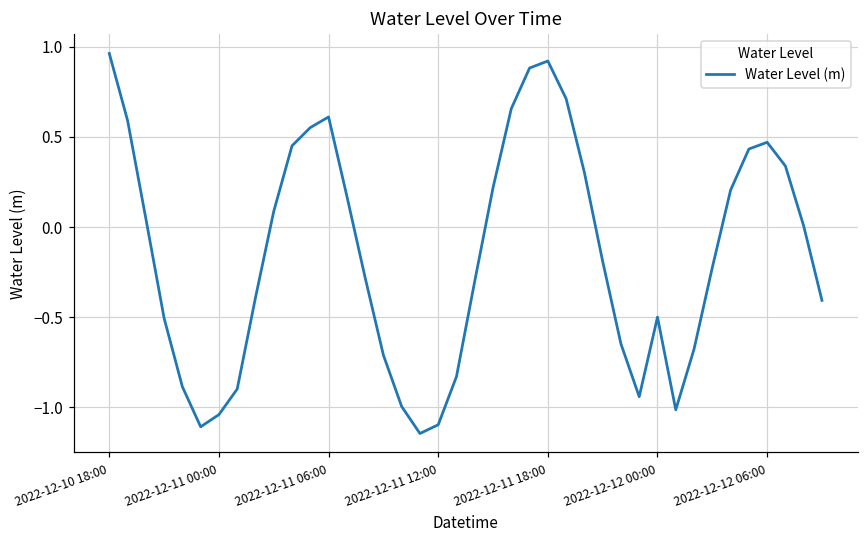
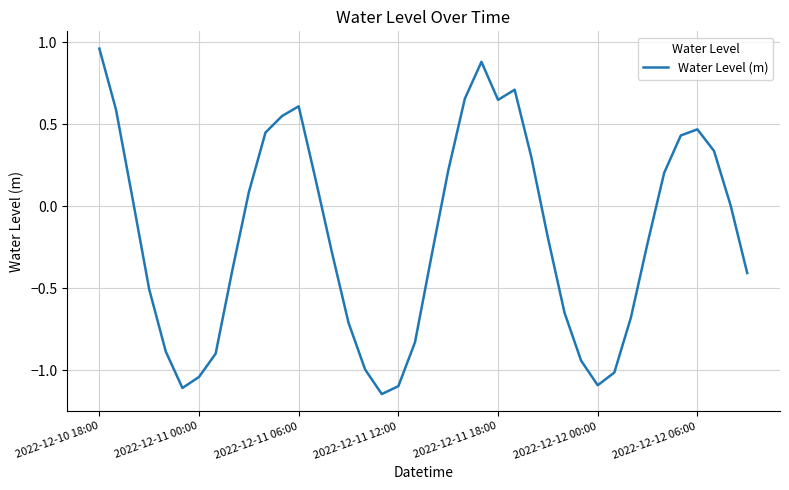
  {
    "2022-12-10 18:00": 0.96,
    "2022-12-11 00:00": -1.04,
    "2022-12-11 06:00": 0.61,
    "2022-12-11 12:00": -1.10,
-   "2022-12-11 18:00": 0.92,
-   "2022-12-12 00:00": -0.50,
+   "2022-12-11 18:00": 0.65,
+   "2022-12-12 00:00": -1.09,
    "2022-12-12 06:00": 0.47
  }
